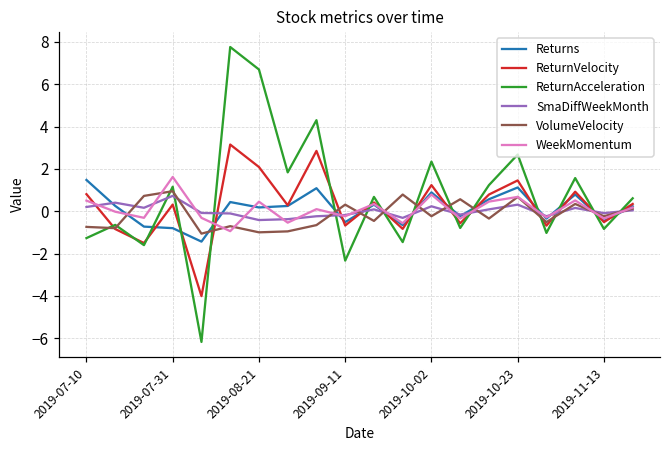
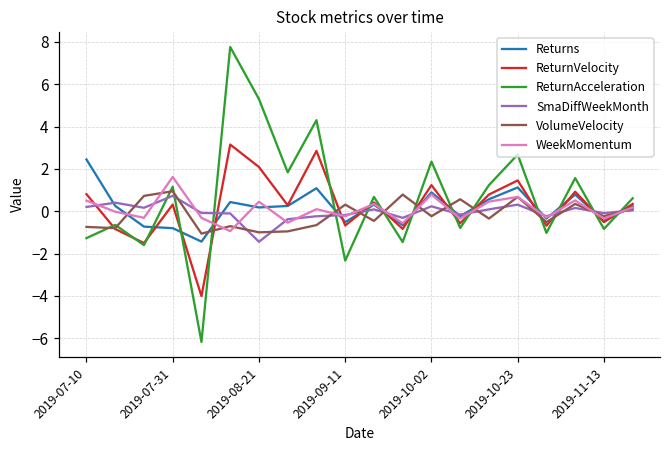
  {
    "Returns": {
-     "2019-07-10": 1.5,
+     "2019-07-10": 2.4,
      "2019-07-31": -0.8,
      "2019-08-21": 0.2,
      "2019-09-11": -0.5,
      "2019-10-23": 1.1
    },
    "ReturnVelocity": {
      "2019-07-10": 0.8,
      "2019-07-31": 0.3,
      "2019-08-21": 2.1,
      "2019-09-11": -0.7,
      "2019-10-02": 1.2,
      "2019-10-23": 1.5
    },
    "ReturnAcceleration": {
      "2019-07-10": -1.3,
      "2019-07-31": 1.2,
-     "2019-08-21": 6.7,
+     "2019-08-21": 5.3,
      "2019-09-11": -2.3,
      "2019-10-02": 2.3,
      "2019-10-23": 2.7,
      "2019-11-13": -0.8
    },
    "SmaDiffWeekMonth": {
      "2019-07-10": 0.2,
      "2019-07-31": 0.7,
-     "2019-08-21": -0.4,
+     "2019-08-21": -1.4,
      "2019-10-02": 0.2,
      "2019-10-23": 0.3,
      "2019-11-13": -0.1
    },
    "VolumeVelocity": {
      "2019-07-10": -0.7,
      "2019-07-31": 0.9,
      "2019-08-21": -1.0,
      "2019-09-11": 0.3,
      "2019-10-02": -0.2
    },
    "WeekMomentum": {
      "2019-07-10": 0.5,
      "2019-07-31": 1.6,
      "2019-08-21": 0.5
    }
  }
